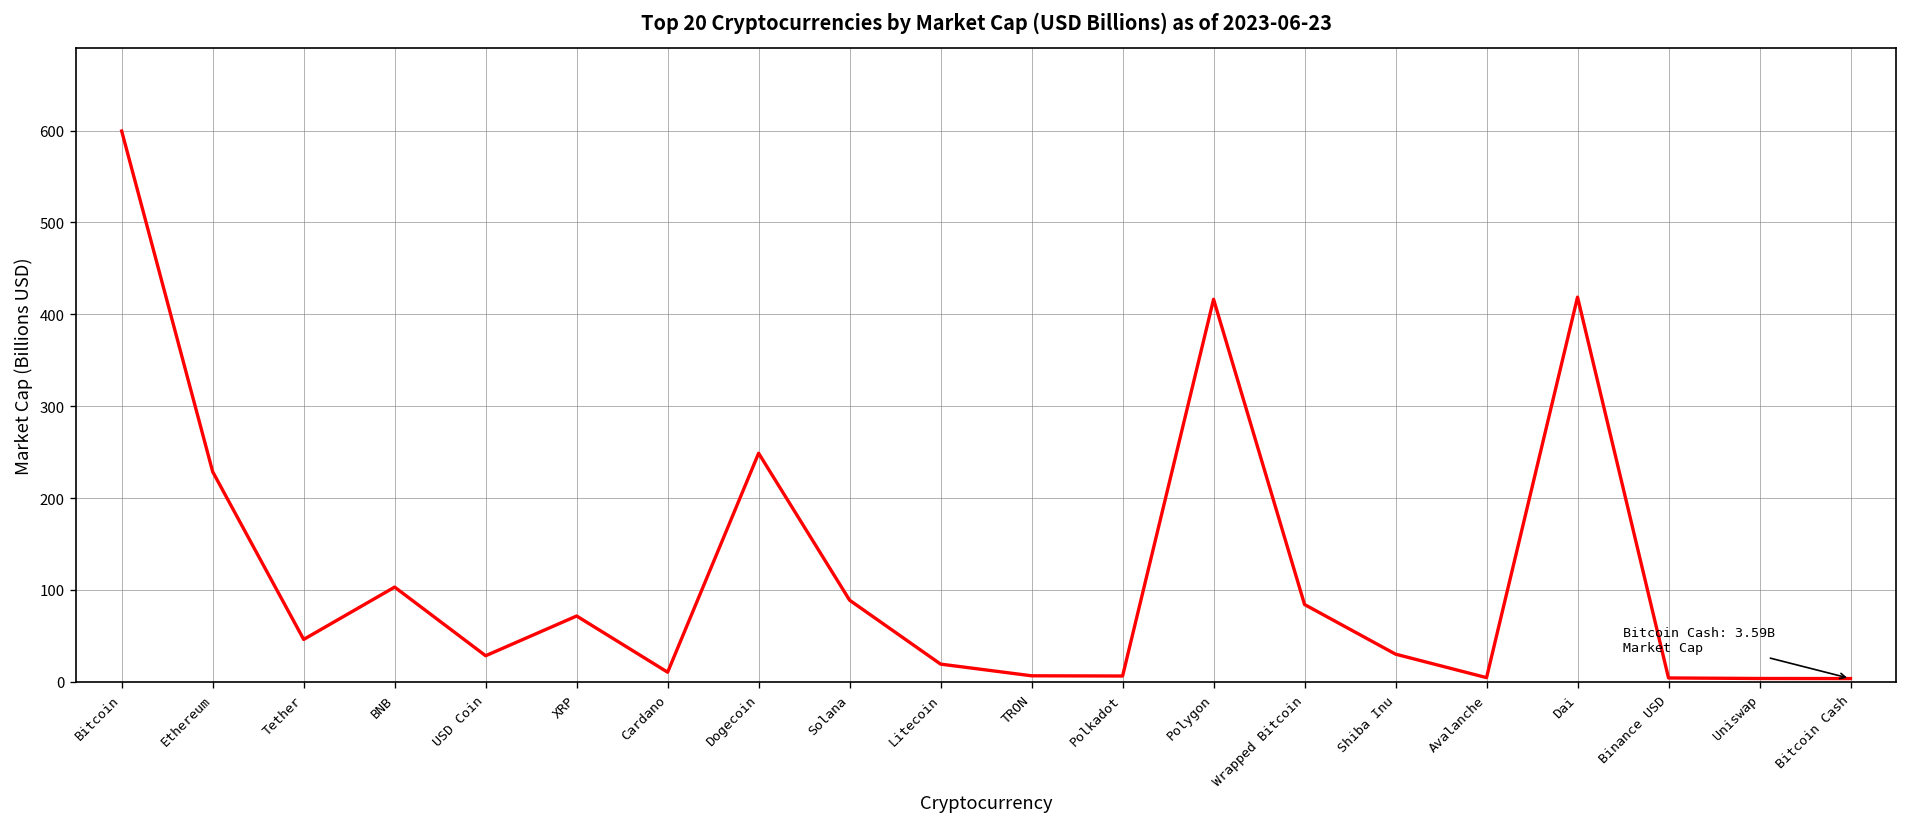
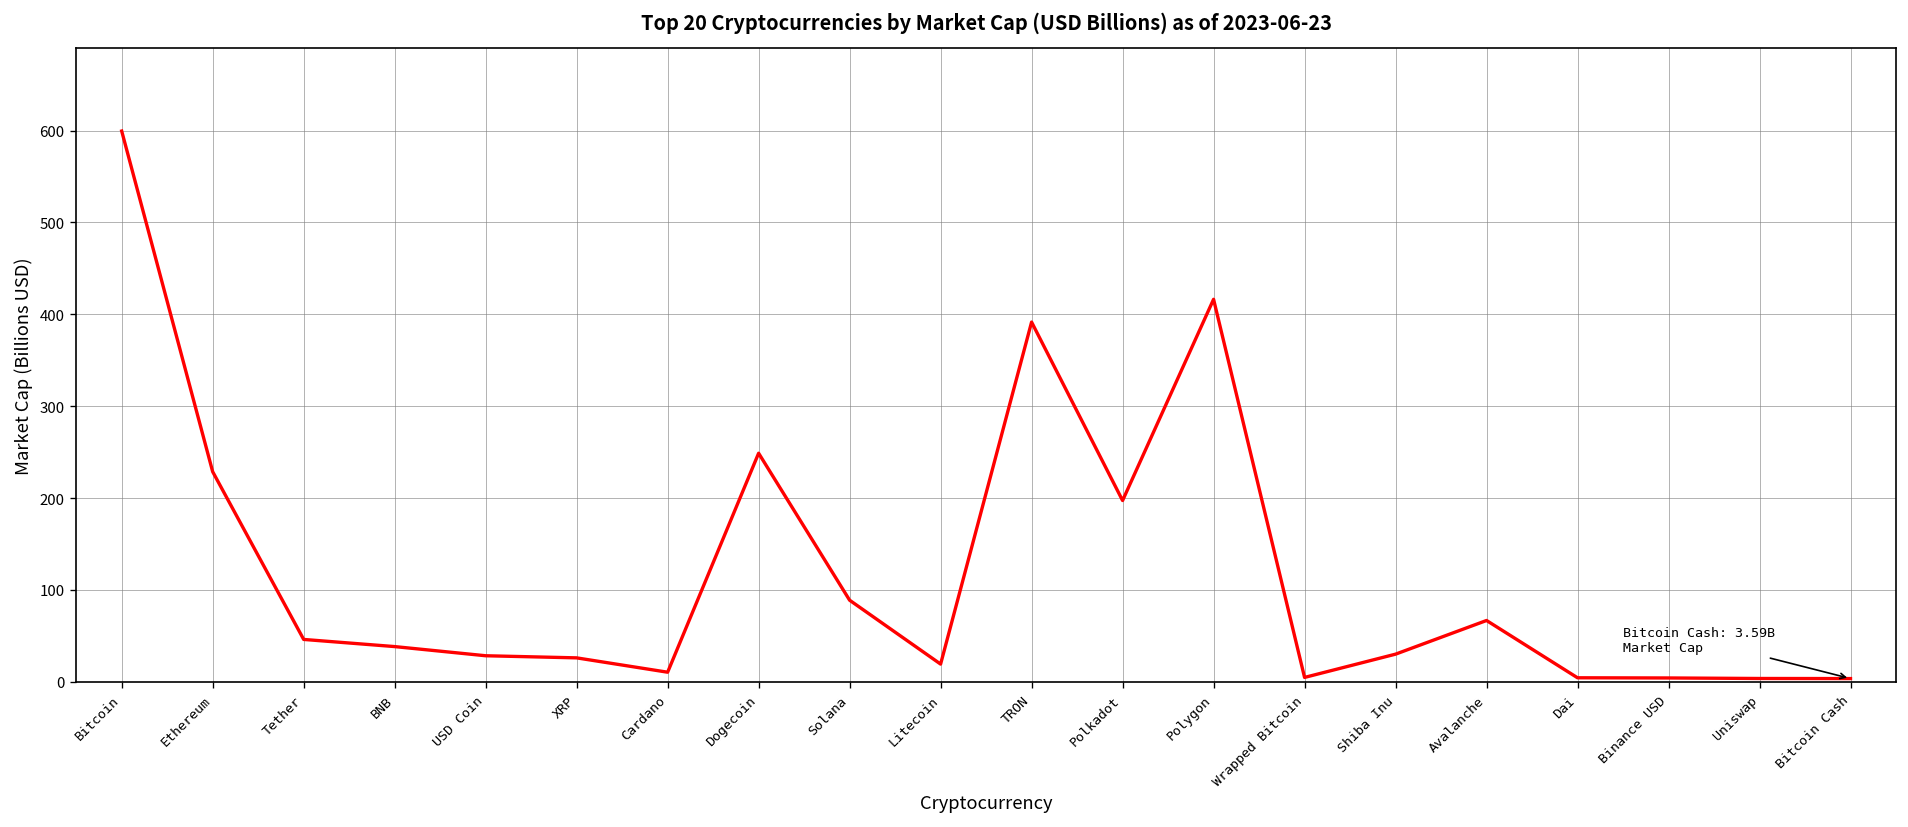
  {
    "Bitcoin": 600,
    "Ethereum": 230,
    "Tether": 50,
-   "BNB": 100,
+   "BNB": 40,
    "USD Coin": 30,
-   "XRP": 70,
+   "XRP": 30,
    "Cardano": 10,
    "Dogecoin": 250,
    "Solana": 90,
    "Litecoin": 20,
-   "TRON": 10,
-   "Polkadot": 10,
+   "TRON": 390,
+   "Polkadot": 200,
    "Polygon": 420,
-   "Wrapped Bitcoin": 80,
+   "Wrapped Bitcoin": 0,
    "Shiba Inu": 30,
-   "Avalanche": 0,
-   "Dai": 420,
+   "Avalanche": 70,
+   "Dai": 0,
    "Bitcoin Cash": 0
  }
